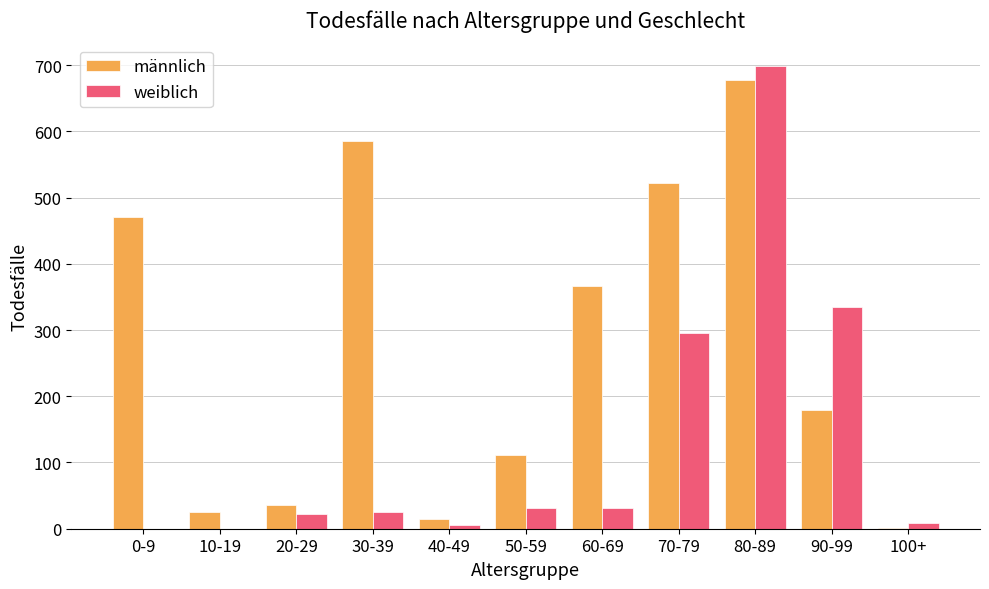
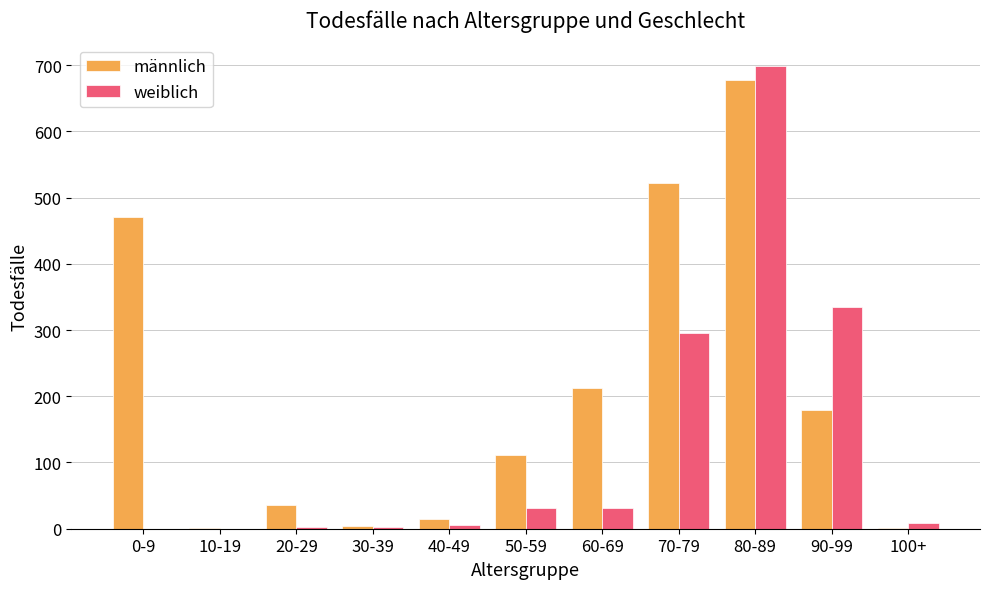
  {
    "männlich": {
      "0-9": 470,
-     "10-19": 30,
+     "10-19": 0,
      "20-29": 40,
-     "30-39": 590,
+     "30-39": 0,
      "40-49": 20,
      "50-59": 110,
-     "60-69": 370,
+     "60-69": 210,
      "70-79": 520,
      "80-89": 680,
      "90-99": 180
    },
    "weiblich": {
      "0-9": 0,
      "10-19": 0,
-     "20-29": 20,
-     "30-39": 30,
+     "20-29": 0,
+     "30-39": 0,
      "40-49": 10,
      "50-59": 30,
      "60-69": 30,
      "70-79": 300,
      "80-89": 700,
      "90-99": 340,
      "100+": 10
    }
  }
